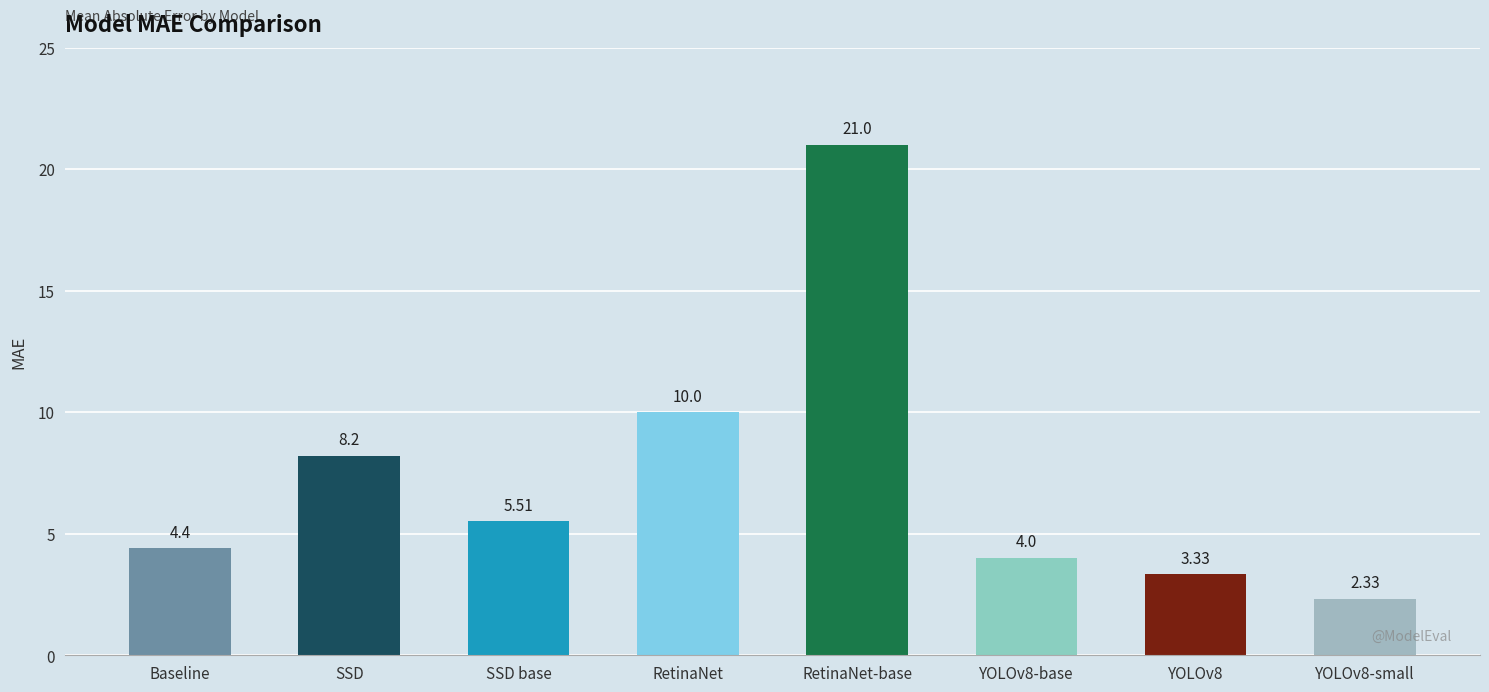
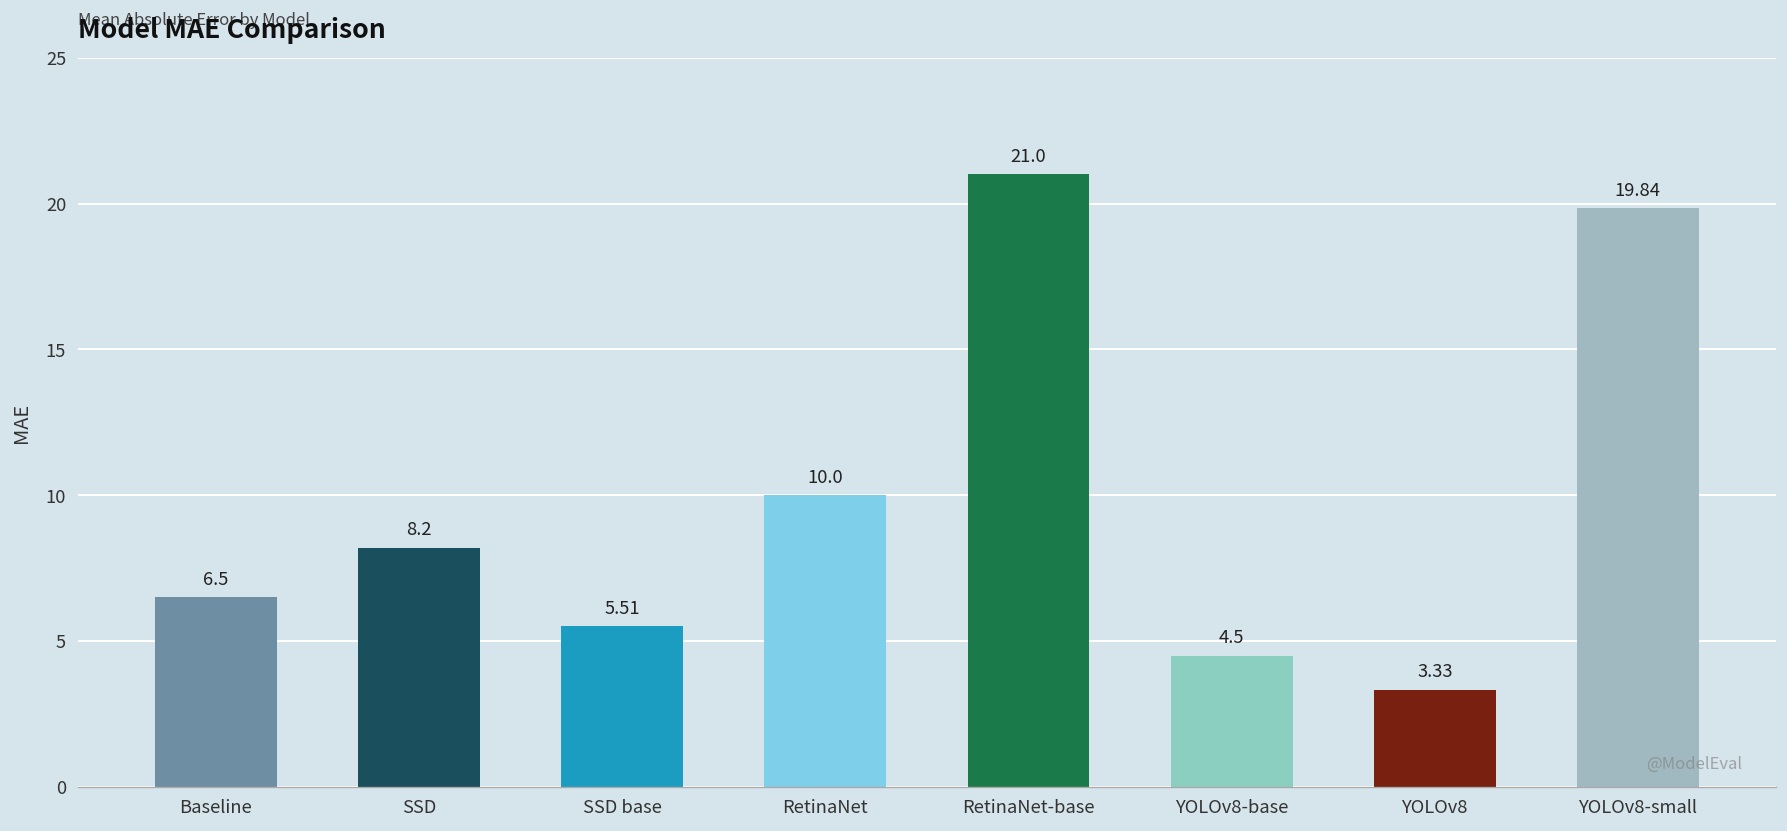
  {
-   "Baseline": 4.4,
+   "Baseline": 6.5,
    "SSD": 8.2,
    "SSD base": 5.51,
    "RetinaNet": 10.0,
    "RetinaNet-base": 21.0,
-   "YOLOv8-base": 4.0,
+   "YOLOv8-base": 4.5,
    "YOLOv8": 3.33,
-   "YOLOv8-small": 2.33
+   "YOLOv8-small": 19.84
  }
